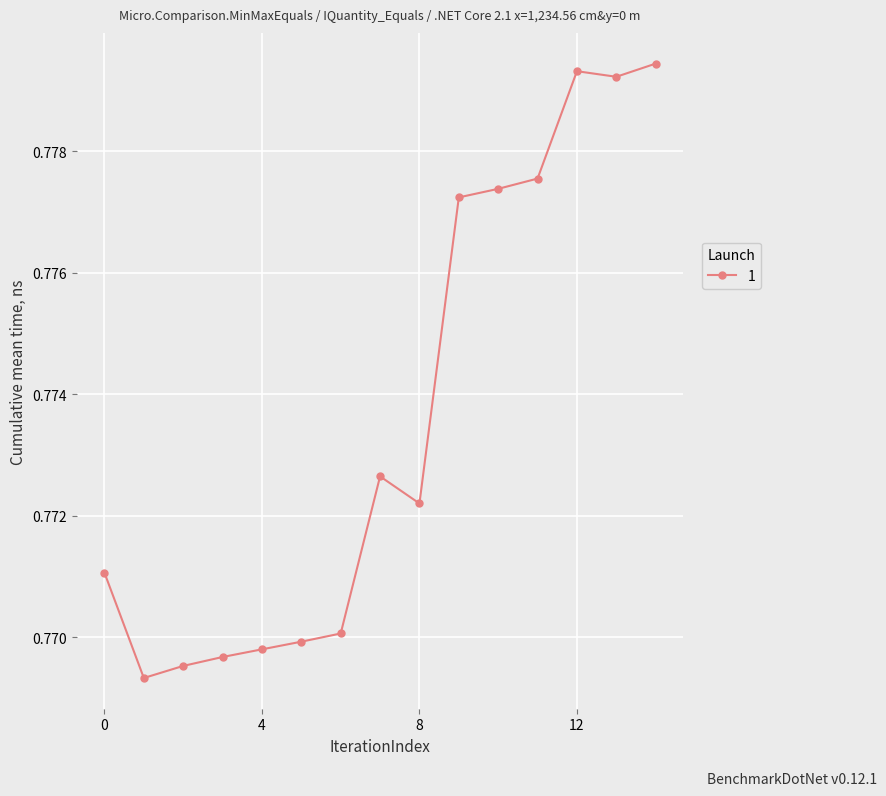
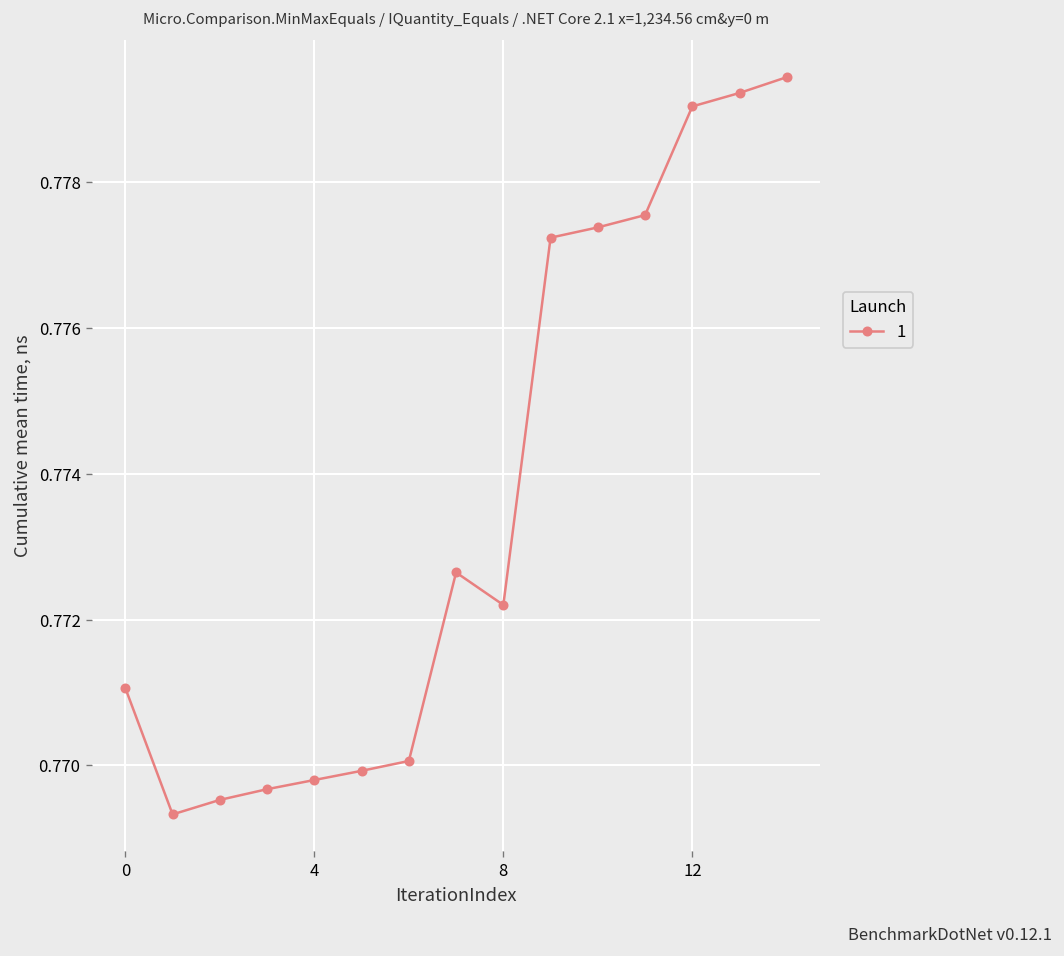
  {
    "0": 0.7711,
    "4": 0.7698,
    "8": 0.7722,
-   "12": 0.7793
+   "12": 0.7790
  }
